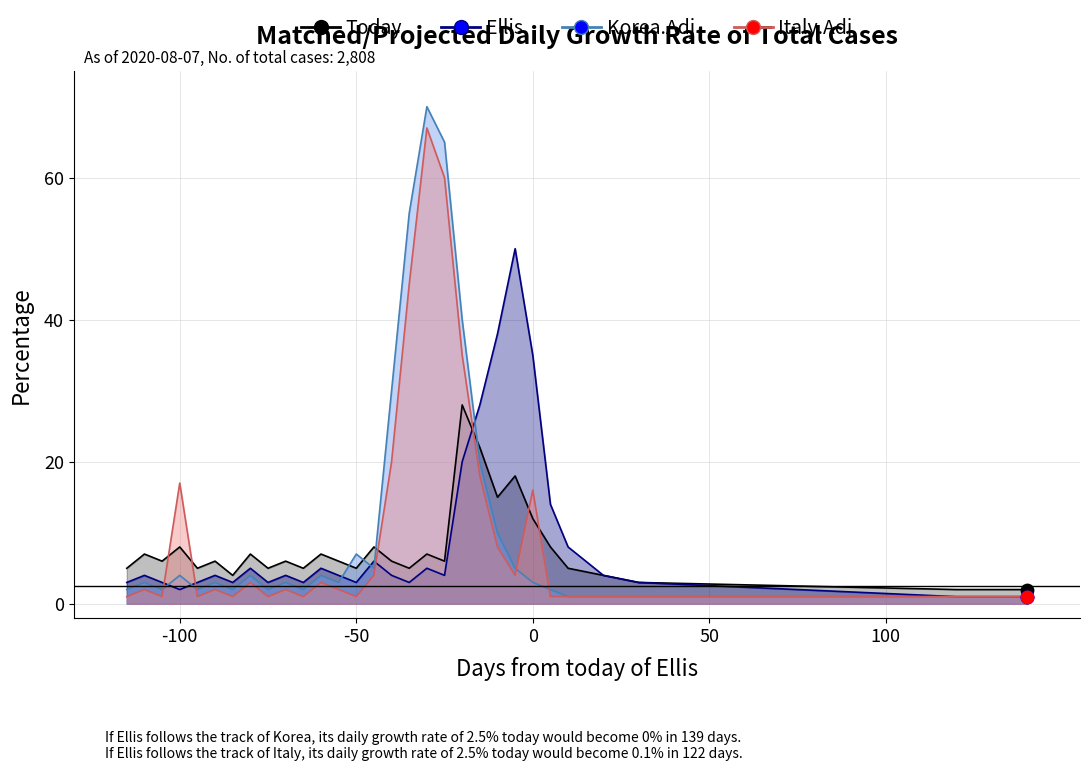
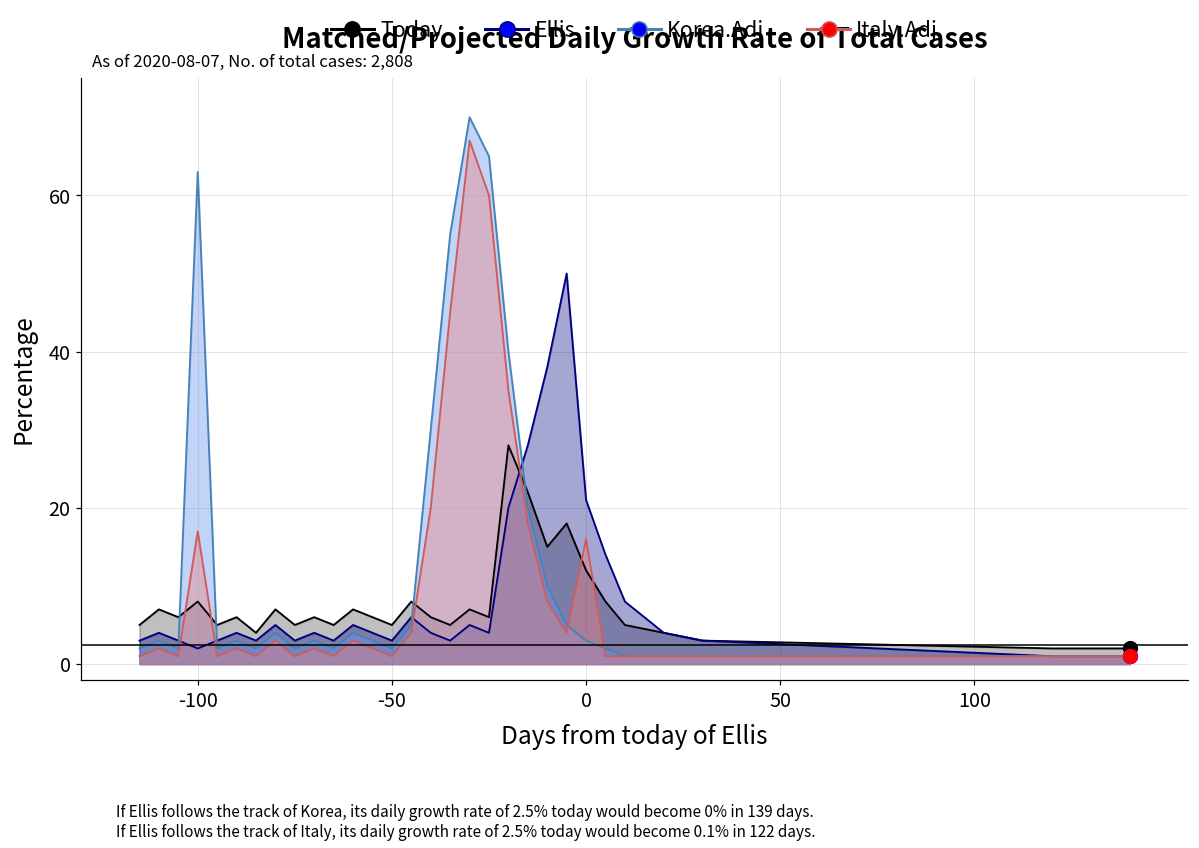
  {
    "Ellis": {
      "-100": 2,
      "-50": 3,
-     "0": 35
+     "0": 21
    },
    "Korea.Adj": {
-     "-100": 4,
-     "-50": 7,
+     "-100": 63,
+     "-50": 2,
      "0": 3
    },
    "Italy.Adj": {
      "-100": 17,
      "-50": 1,
      "0": 16
    }
  }
